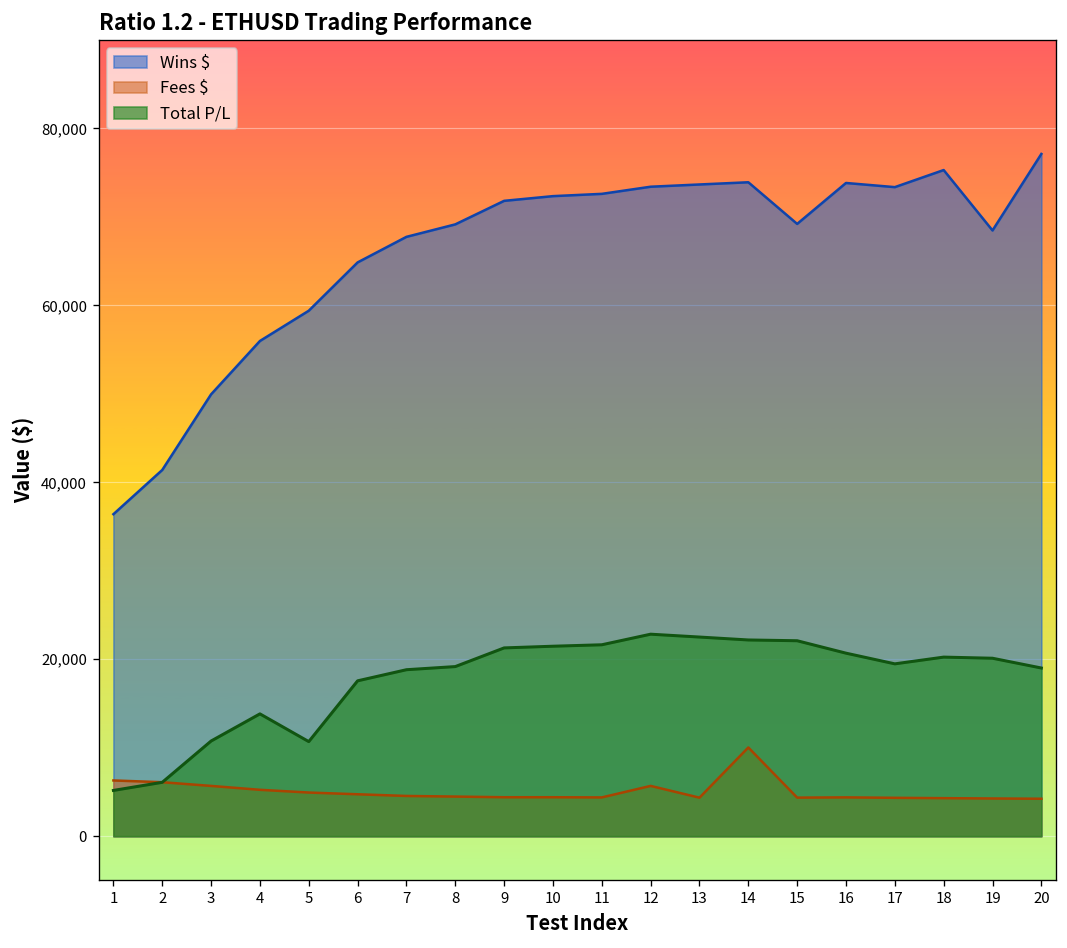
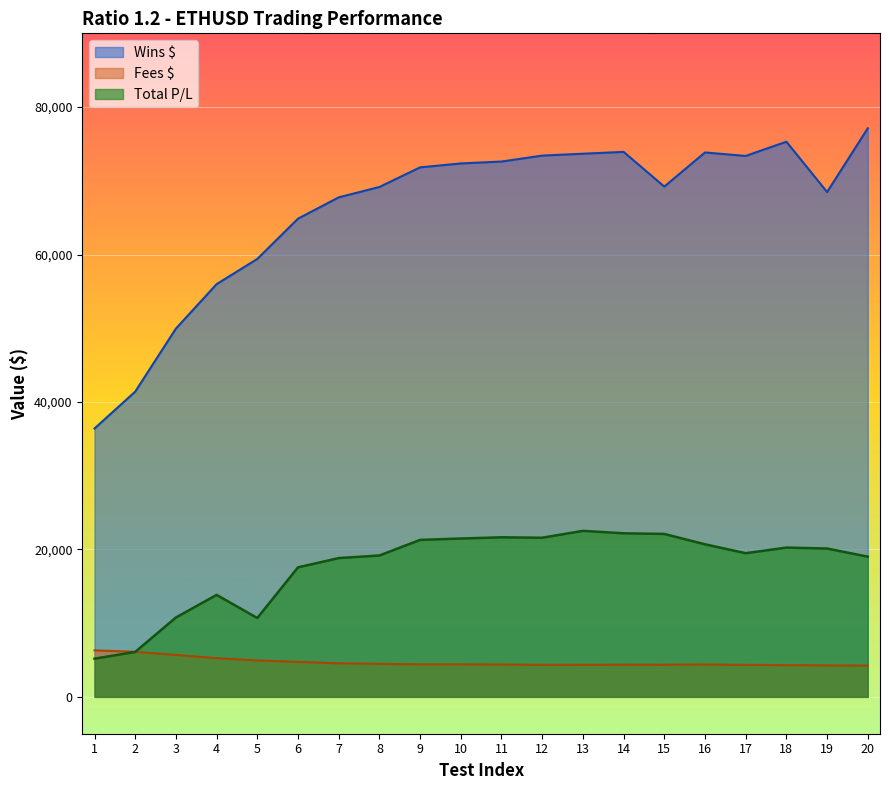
  {
    "Wins $": {
      "1": "36,000",
      "2": "41,000",
      "3": "50,000",
      "4": "56,000",
      "5": "59,000",
      "6": "65,000",
      "7": "68,000",
      "8": "69,000",
      "9": "72,000",
      "10": "72,000",
      "11": "73,000",
      "12": "73,000",
      "13": "74,000",
      "14": "74,000",
      "15": "69,000",
      "16": "74,000",
      "17": "73,000",
      "18": "75,000",
      "19": "68,000",
      "20": "77,000"
    },
    "Fees $": {
      "1": "6,000",
      "3": "6,000",
      "4": "5,000",
      "5": "5,000",
      "6": "5,000",
      "7": "5,000",
      "8": "4,000",
      "9": "4,000",
      "10": "4,000",
      "11": "4,000",
-     "12": "6,000",
+     "12": "4,000",
      "13": "4,000",
-     "14": "10,000",
+     "14": "4,000",
      "15": "4,000",
      "16": "4,000",
      "17": "4,000",
      "18": "4,000",
      "19": "4,000",
      "20": "4,000"
    },
    "Total P/L": {
      "1": "5,000",
      "3": "11,000",
      "4": "14,000",
      "5": "11,000",
      "6": "18,000",
      "7": "19,000",
      "8": "19,000",
      "9": "21,000",
      "10": "21,000",
      "11": "22,000",
-     "12": "23,000",
+     "12": "22,000",
      "13": "23,000",
      "14": "22,000",
      "15": "22,000",
      "16": "21,000",
      "17": "19,000",
      "18": "20,000",
      "19": "20,000",
      "20": "19,000"
    }
  }
